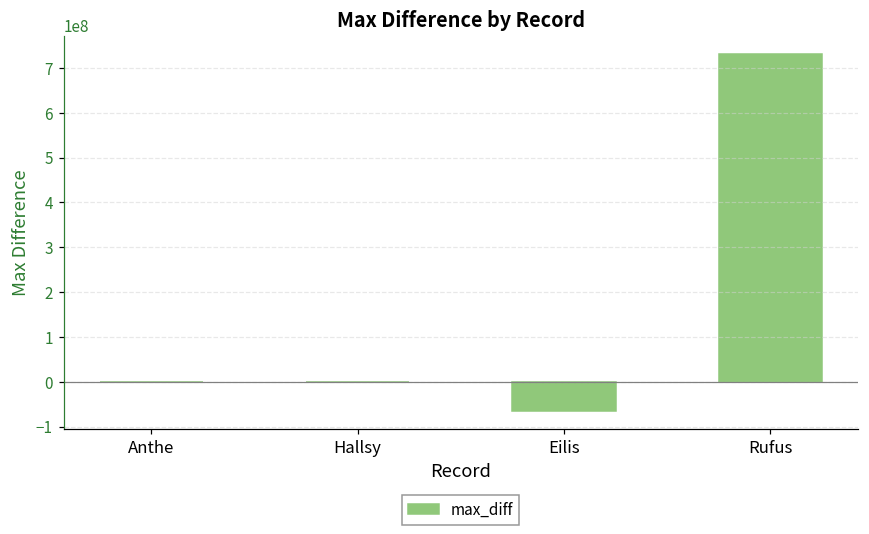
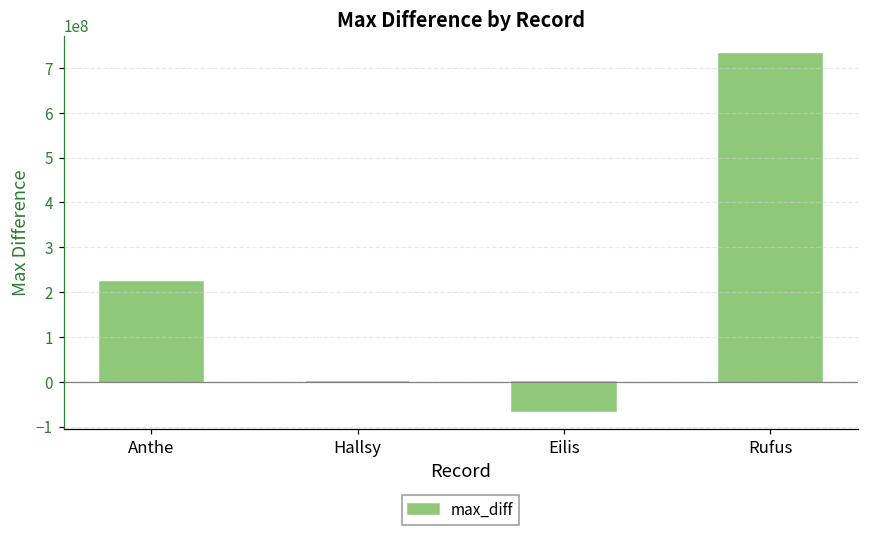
  {
-   "Anthe": 0,
+   "Anthe": 220000000,
    "Eilis": -70000000,
    "Rufus": 730000000
  }
